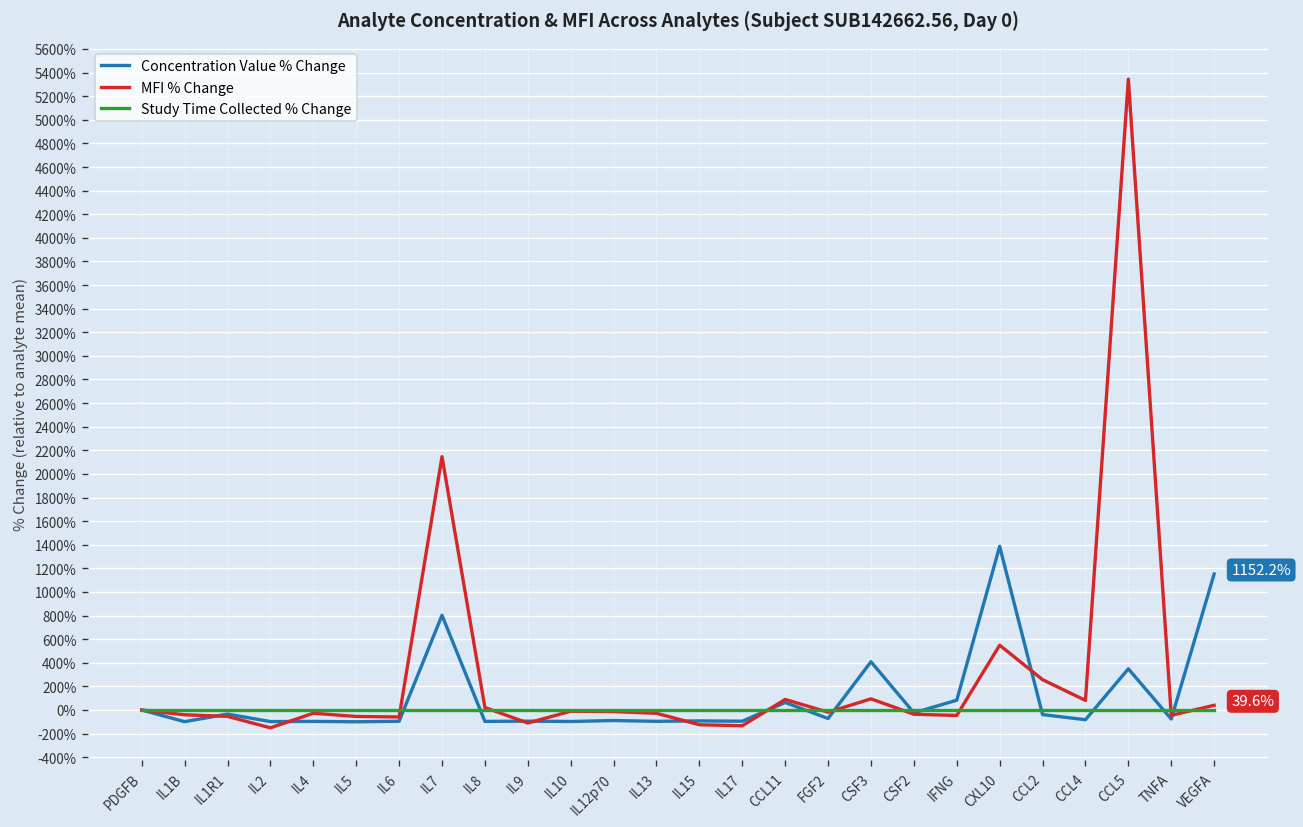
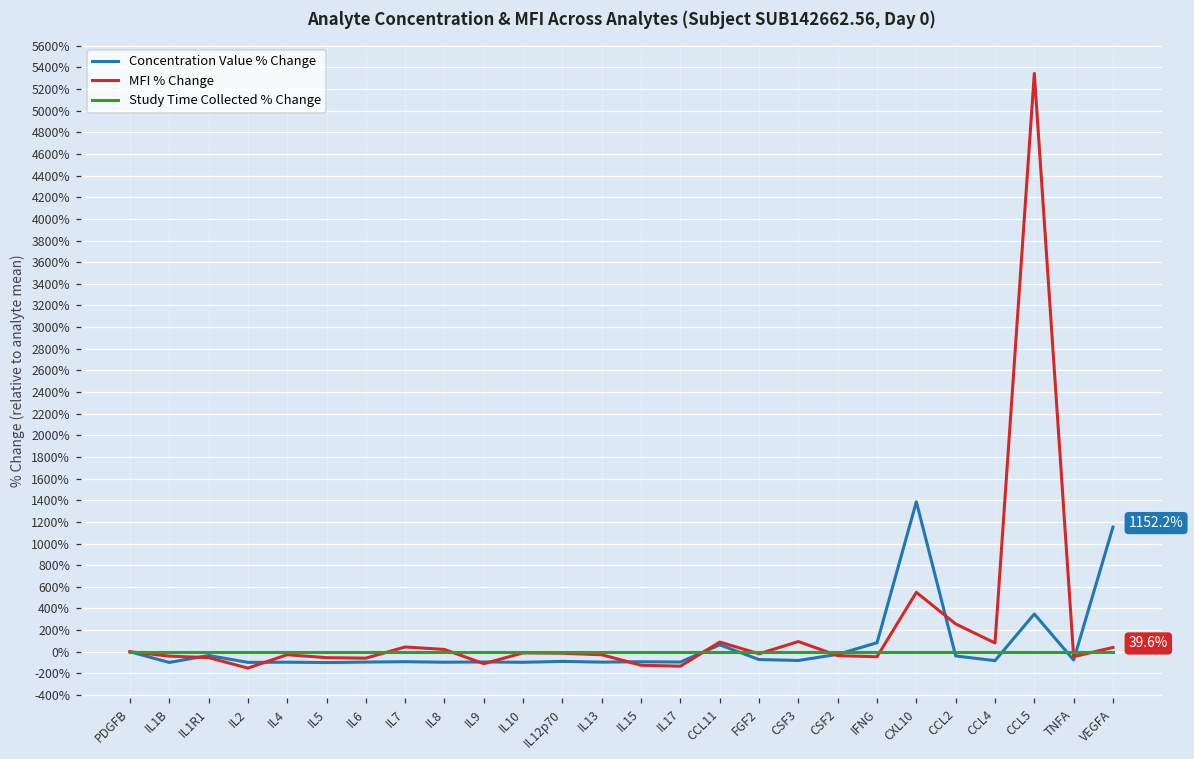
  {
    "Concentration Value % Change": {
      "IL1B": "-100%",
      "IL2": "-100%",
      "IL4": "-100%",
      "IL5": "-100%",
      "IL6": "-100%",
-     "IL7": "800%",
+     "IL7": "-100%",
      "IL8": "-100%",
      "IL10": "-100%",
      "IL12p70": "-100%",
      "IL13": "-100%",
      "IL15": "-100%",
      "IL17": "-100%",
      "FGF2": "-100%",
-     "CSF3": "400%",
+     "CSF3": "-100%",
      "IFNG": "100%",
      "CXL10": "1400%",
      "CCL2": "0%",
      "CCL4": "-100%",
      "CCL5": "300%",
      "TNFA": "-100%"
    },
    "MFI % Change": {
      "IL1B": "0%",
      "IL2": "-200%",
      "IL4": "0%",
      "IL5": "-100%",
      "IL6": "-100%",
-     "IL7": "2100%",
+     "IL7": "0%",
      "IL13": "0%",
      "IL15": "-100%",
      "IL17": "-100%",
      "CSF3": "100%",
      "IFNG": "0%",
      "CXL10": "500%",
      "CCL2": "300%",
      "CCL4": "100%",
      "CCL5": "5300%",
      "TNFA": "0%"
    },
    "Study Time Collected % Change": {
      "IL1B": "0%",
      "IL1R1": "0%",
      "IL2": "0%",
      "IL4": "0%",
      "IL5": "0%",
      "IL6": "0%",
      "IL7": "0%",
      "IL9": "0%",
      "IL13": "0%",
      "IL15": "0%",
      "IL17": "0%",
      "CCL11": "0%",
      "CSF3": "0%",
      "IFNG": "0%",
      "CXL10": "0%",
      "CCL2": "0%",
      "CCL4": "0%",
      "CCL5": "0%",
      "TNFA": "0%"
    }
  }
